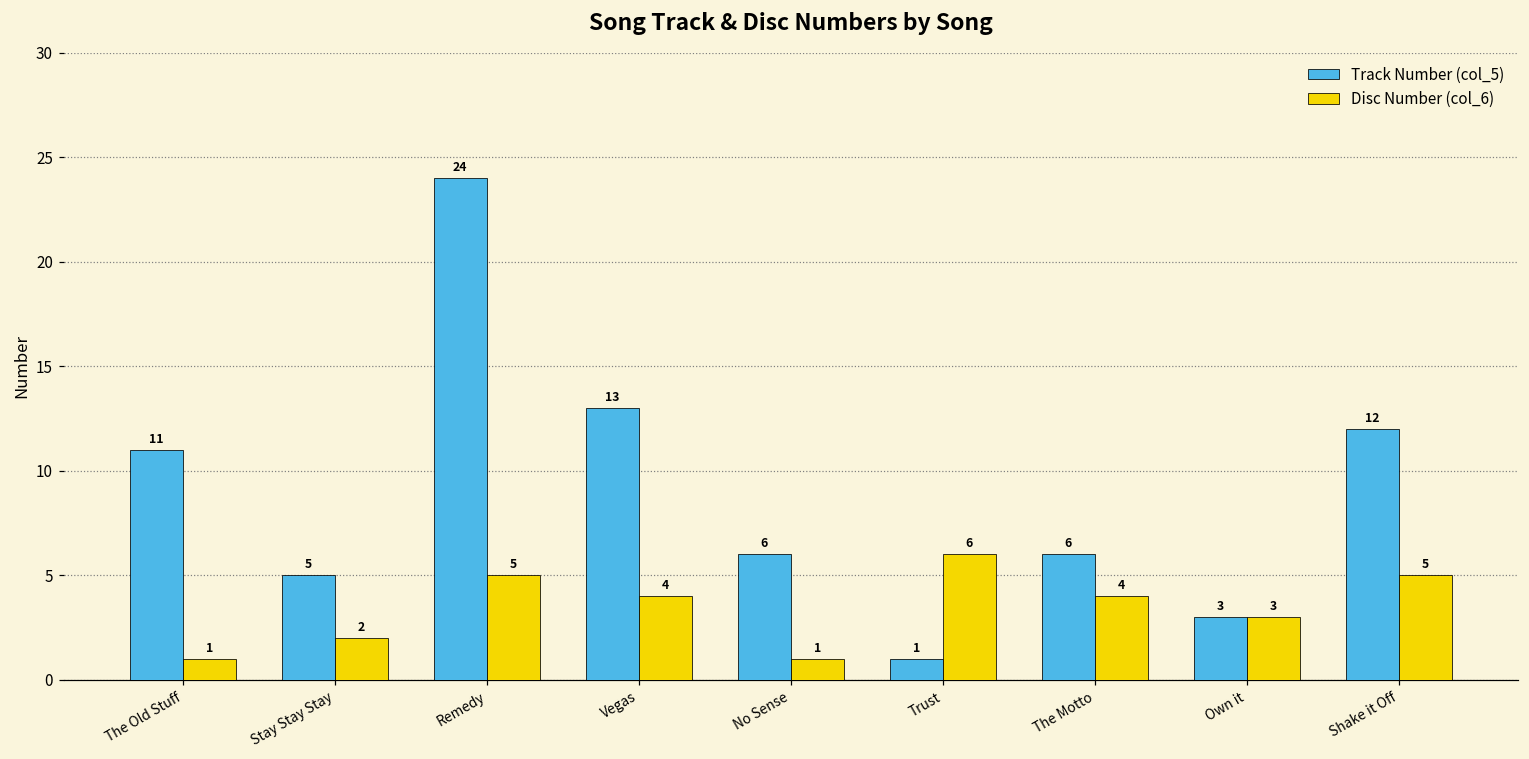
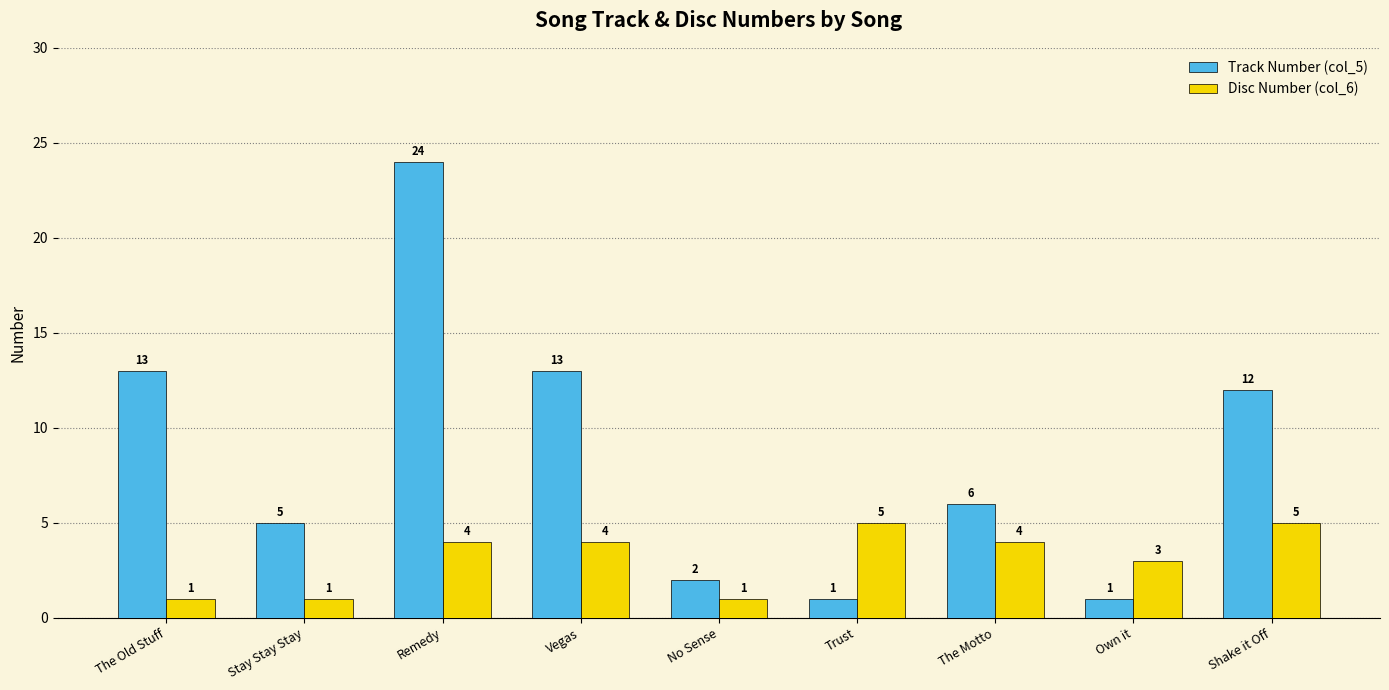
  {
    "Track Number (col_5)": {
-     "The Old Stuff": 11,
+     "The Old Stuff": 13,
      "Stay Stay Stay": 5,
      "Remedy": 24,
      "Vegas": 13,
-     "No Sense": 6,
+     "No Sense": 2,
      "Trust": 1,
      "The Motto": 6,
-     "Own it": 3,
+     "Own it": 1,
      "Shake it Off": 12
    },
    "Disc Number (col_6)": {
      "The Old Stuff": 1,
-     "Stay Stay Stay": 2,
-     "Remedy": 5,
+     "Stay Stay Stay": 1,
+     "Remedy": 4,
      "Vegas": 4,
      "No Sense": 1,
-     "Trust": 6,
+     "Trust": 5,
      "The Motto": 4,
      "Own it": 3,
      "Shake it Off": 5
    }
  }
